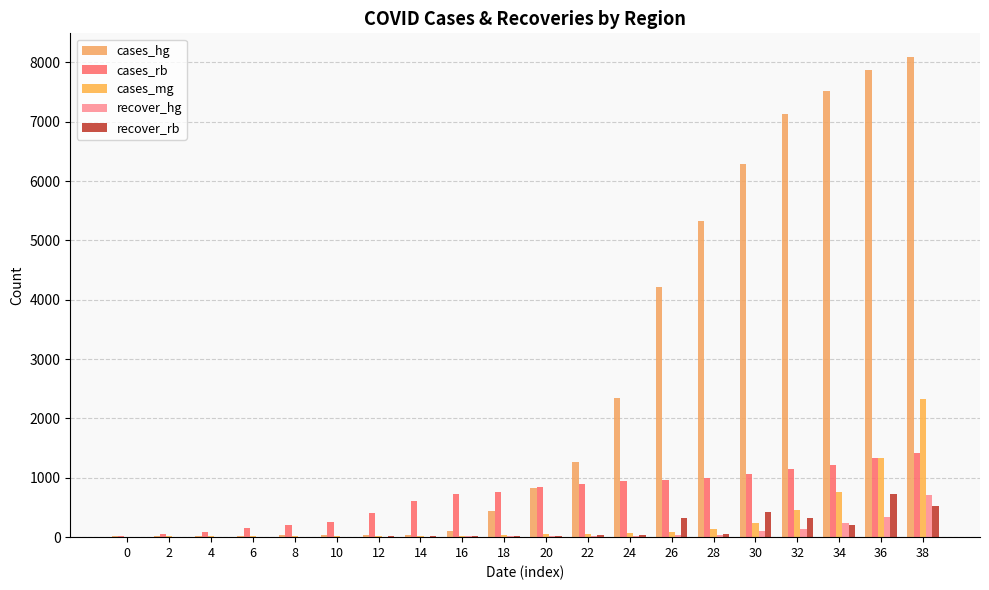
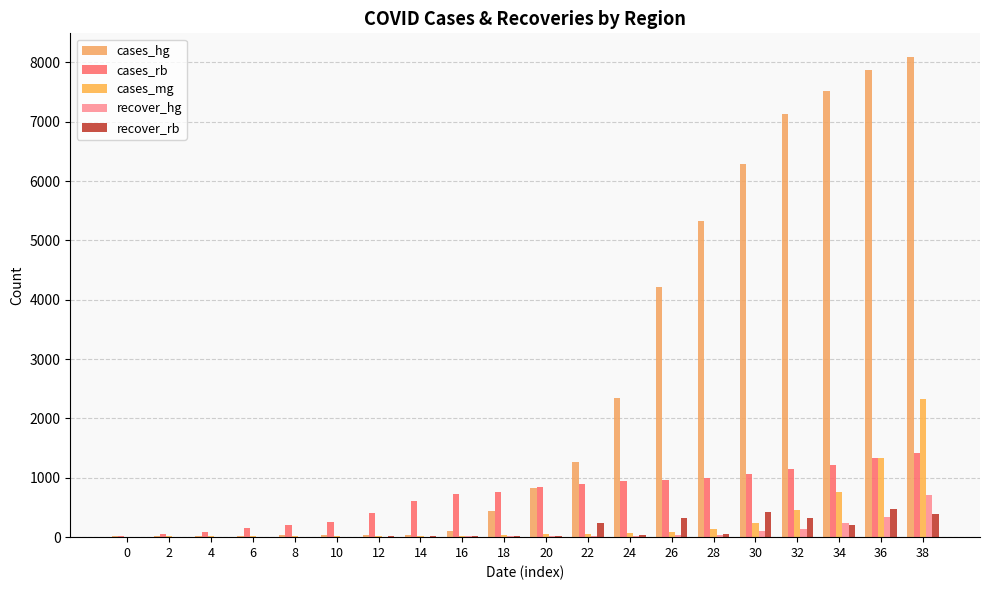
  {
    "recover_rb": {
-     "22": 0,
+     "22": 200,
      "26": 300,
      "28": 0,
      "30": 400,
      "32": 300,
      "34": 200,
-     "36": 700,
-     "38": 500
+     "36": 500,
+     "38": 400
    }
  }
